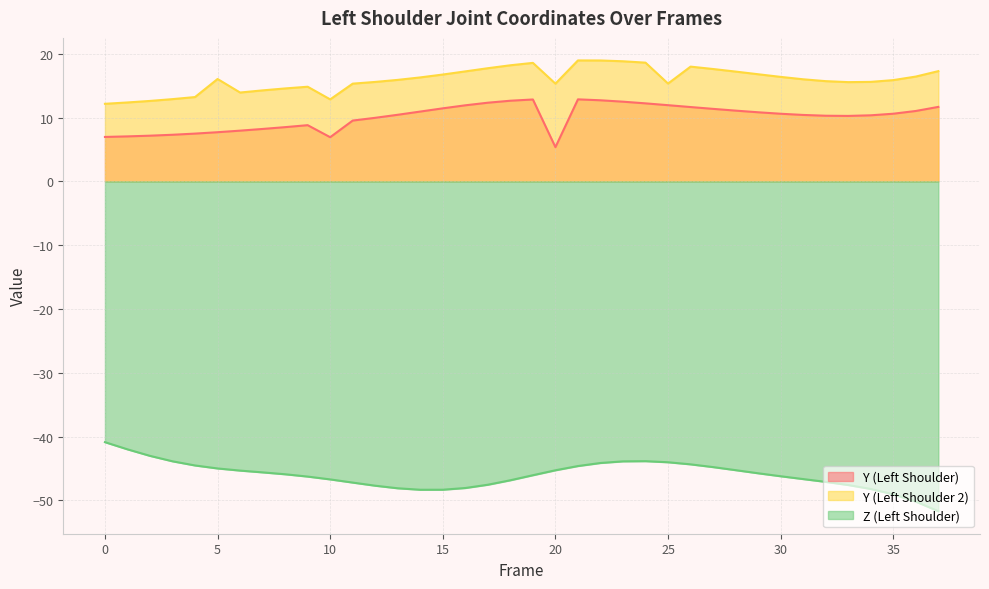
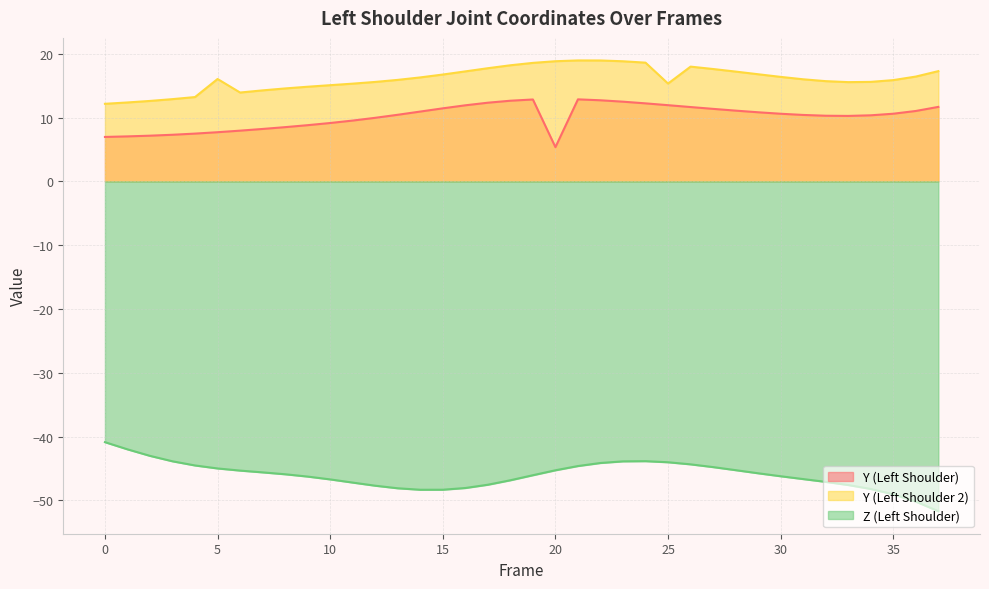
  {
    "Y (Left Shoulder)": {
      "0": 7,
      "5": 8,
-     "10": 7,
+     "10": 9,
      "15": 11,
      "20": 5,
      "25": 12,
      "30": 11,
      "35": 11
    },
    "Y (Left Shoulder 2)": {
      "0": 12,
      "5": 16,
-     "10": 13,
+     "10": 15,
      "15": 17,
-     "20": 15,
+     "20": 19,
      "25": 15,
      "30": 16,
      "35": 16
    }
  }
